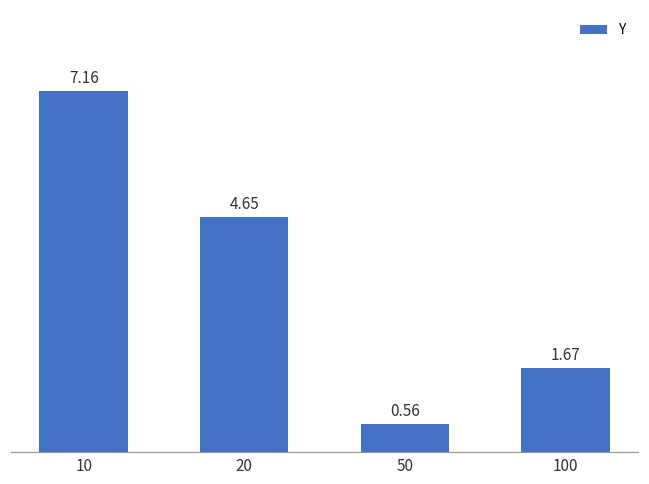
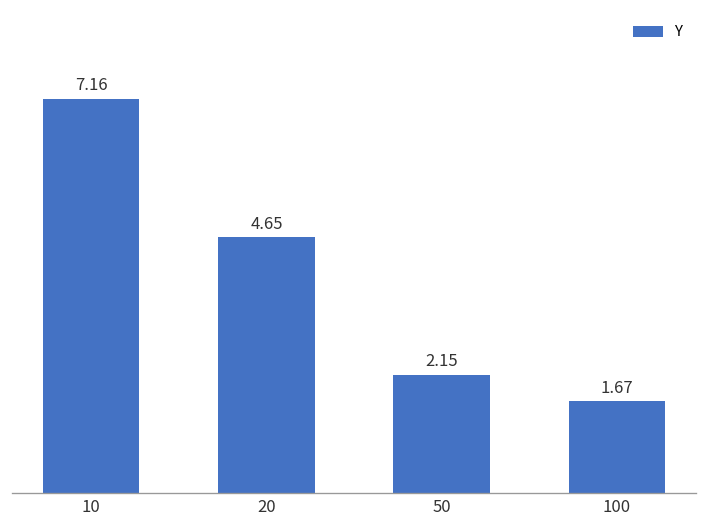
  {
    "10": 7.16,
    "20": 4.65,
-   "50": 0.56,
+   "50": 2.15,
    "100": 1.67
  }
